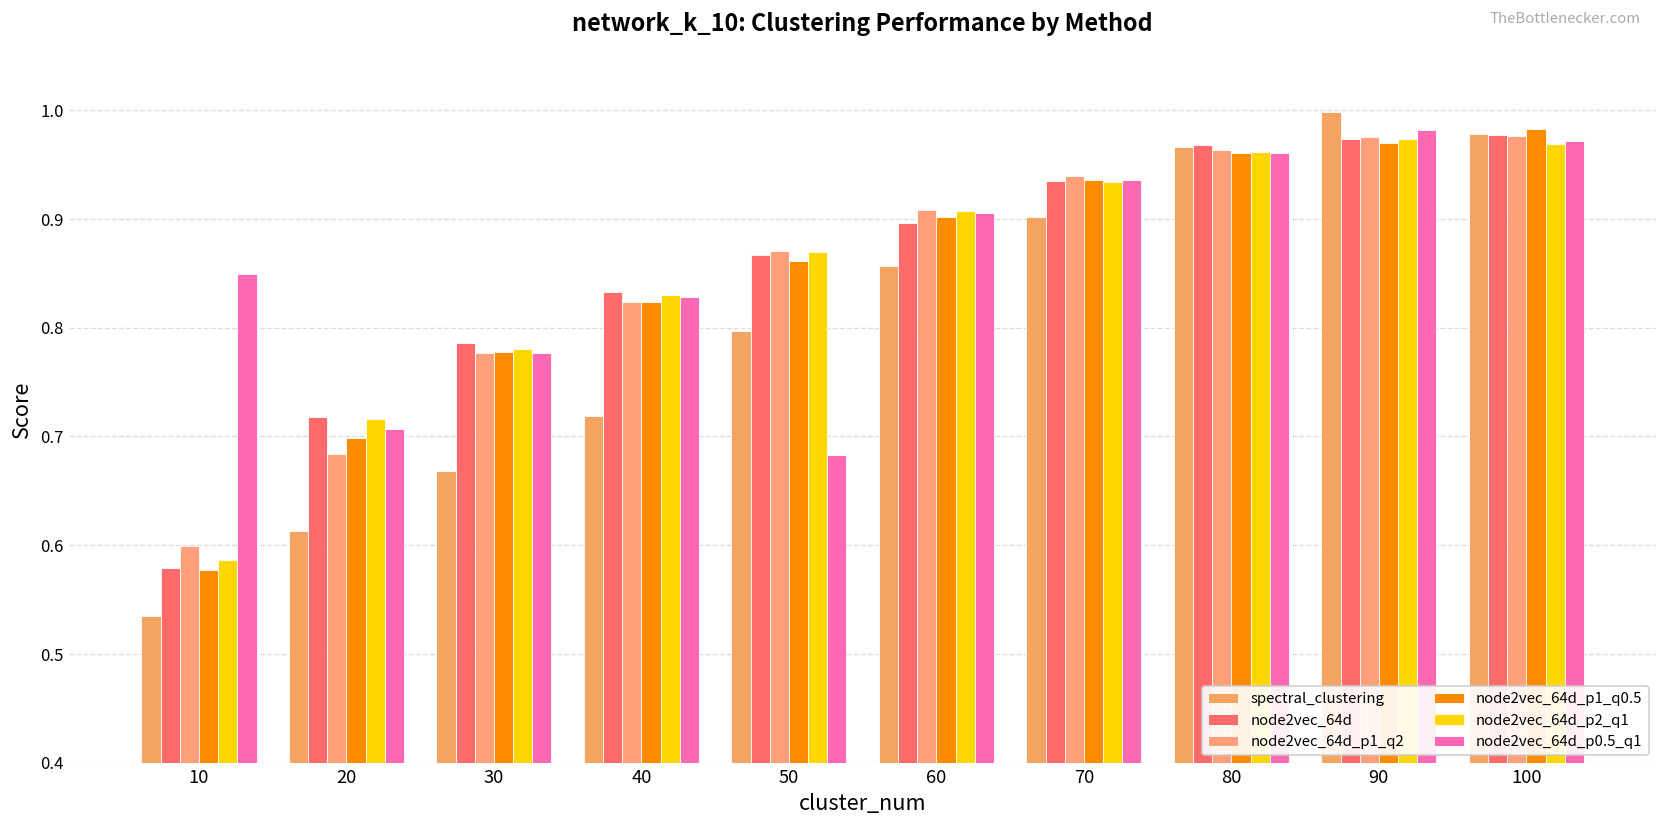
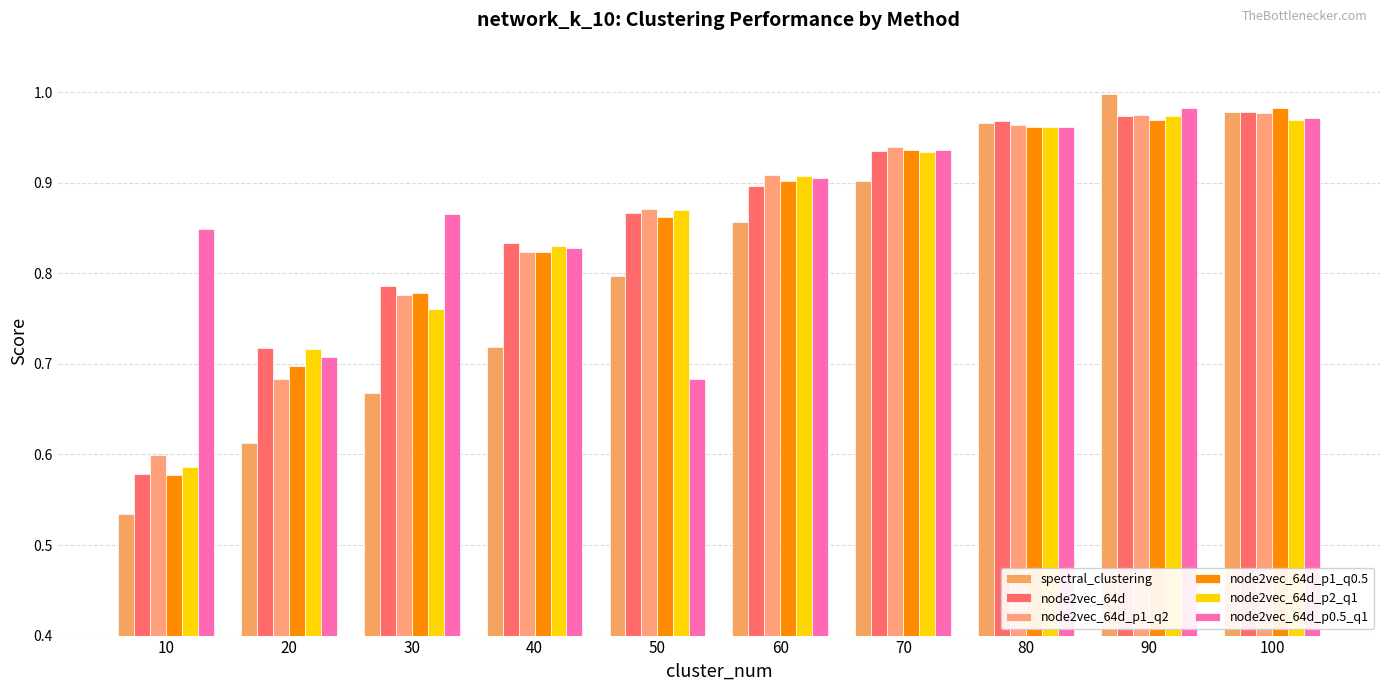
  {
    "node2vec_64d_p1_q0.5": {
      "10": 0.58,
      "20": 0.70,
      "30": 0.78,
      "40": 0.82,
      "50": 0.86,
      "60": 0.90,
      "70": 0.94,
      "80": 0.96,
      "90": 0.97,
      "100": 0.98
    },
    "node2vec_64d_p2_q1": {
      "10": 0.59,
      "20": 0.72,
-     "30": 0.78,
+     "30": 0.76,
      "40": 0.83,
      "50": 0.87,
      "60": 0.91,
      "70": 0.93,
      "80": 0.96,
      "90": 0.97,
      "100": 0.97
    },
    "node2vec_64d_p0.5_q1": {
      "10": 0.85,
      "20": 0.71,
-     "30": 0.78,
+     "30": 0.86,
      "40": 0.83,
      "50": 0.68,
      "60": 0.91,
      "70": 0.94,
      "80": 0.96,
      "90": 0.98,
      "100": 0.97
    }
  }
